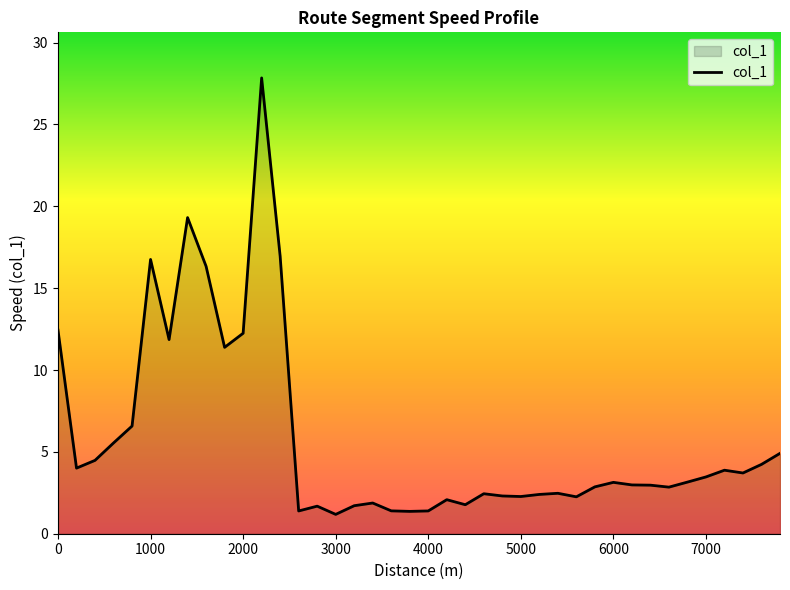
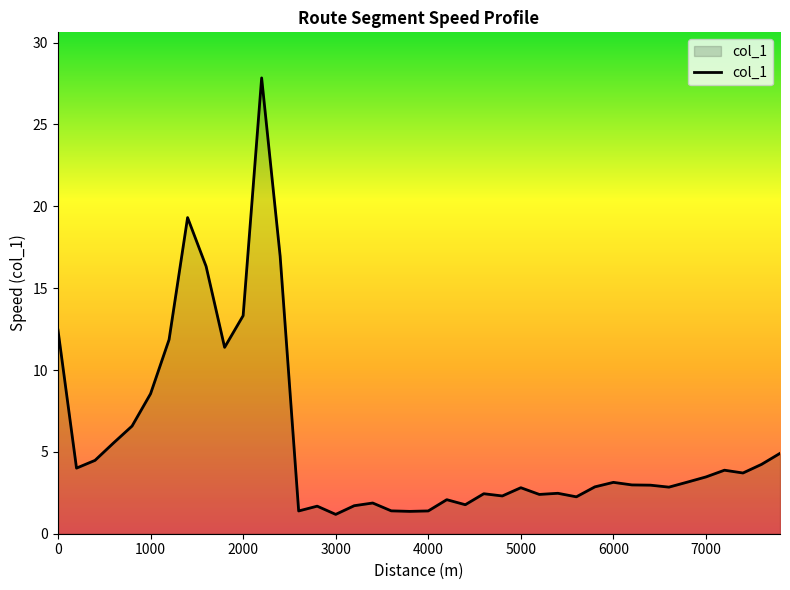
  {
    "0": 12.4,
-   "1000": 16.8,
-   "2000": 12.2,
+   "1000": 8.5,
+   "2000": 13.3,
    "3000": 1.2,
    "4000": 1.4,
-   "5000": 2.3,
+   "5000": 2.8,
    "6000": 3.1,
    "7000": 3.5
  }
